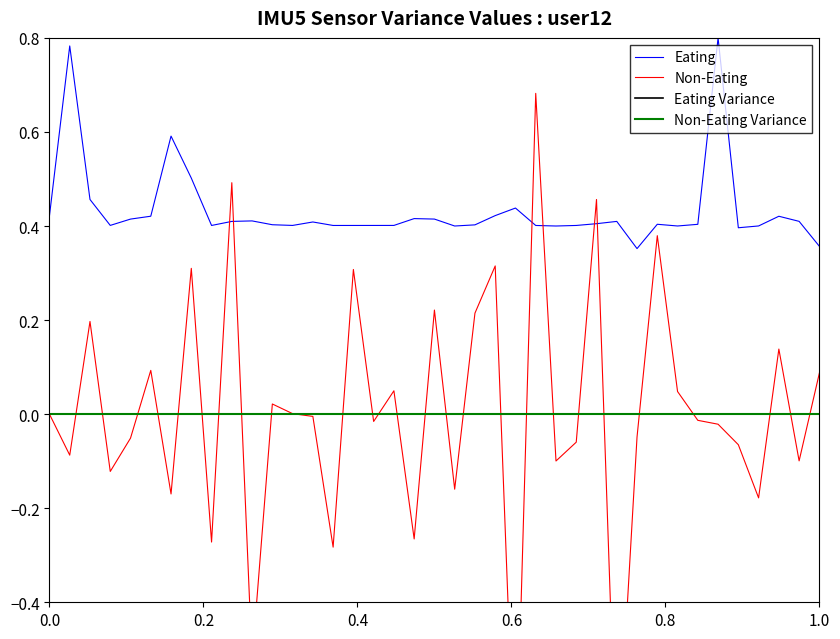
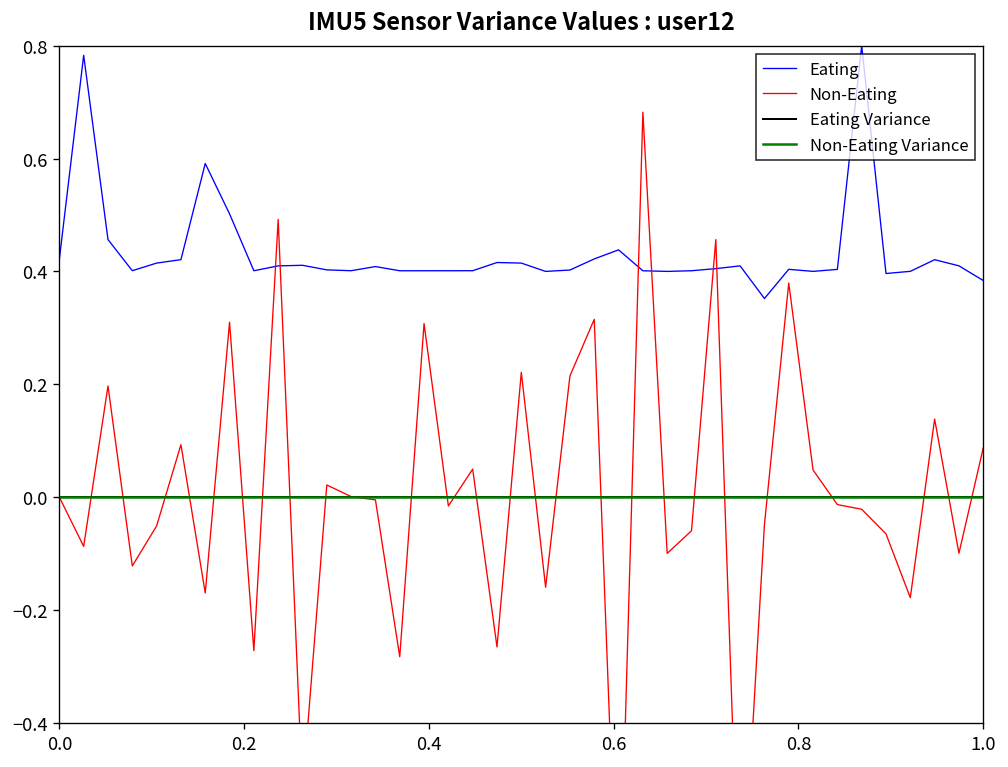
  {
    "Eating": {
      "0.0": 0.42,
-     "1.0": 0.36
+     "1.0": 0.38
    },
    "Non-Eating": {
      "1.0": 0.09
    },
    "Non-Eating Variance": {
      "1.0": 0.00
    }
  }
